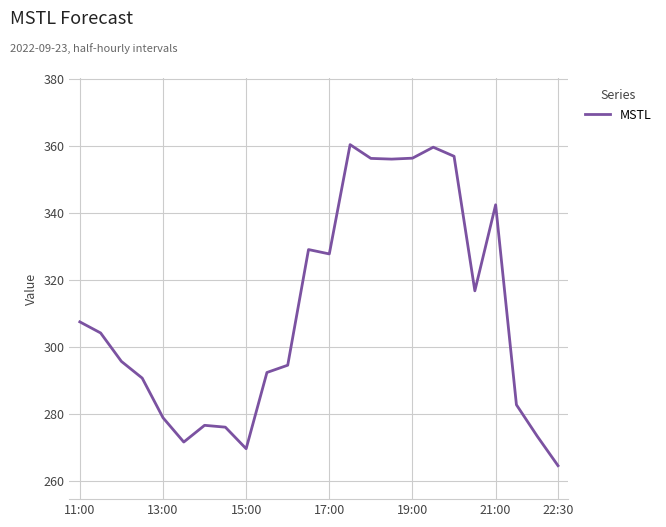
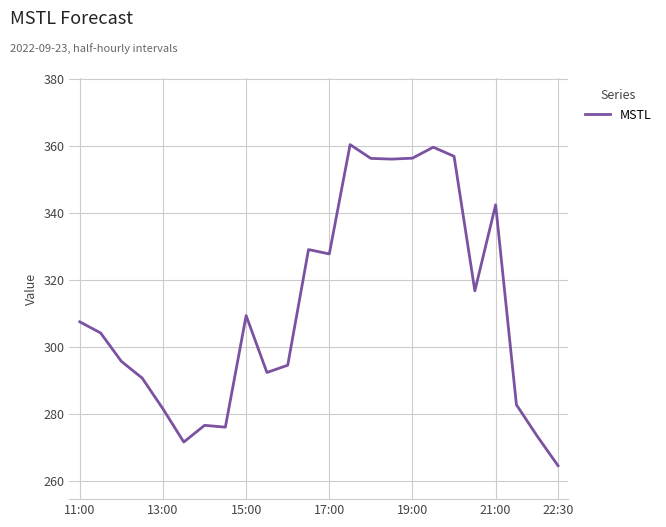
  {
    "11:00": 307,
-   "13:00": 279,
-   "15:00": 270,
+   "13:00": 281,
+   "15:00": 309,
    "17:00": 328,
    "19:00": 356,
    "21:00": 342,
    "22:30": 264
  }
